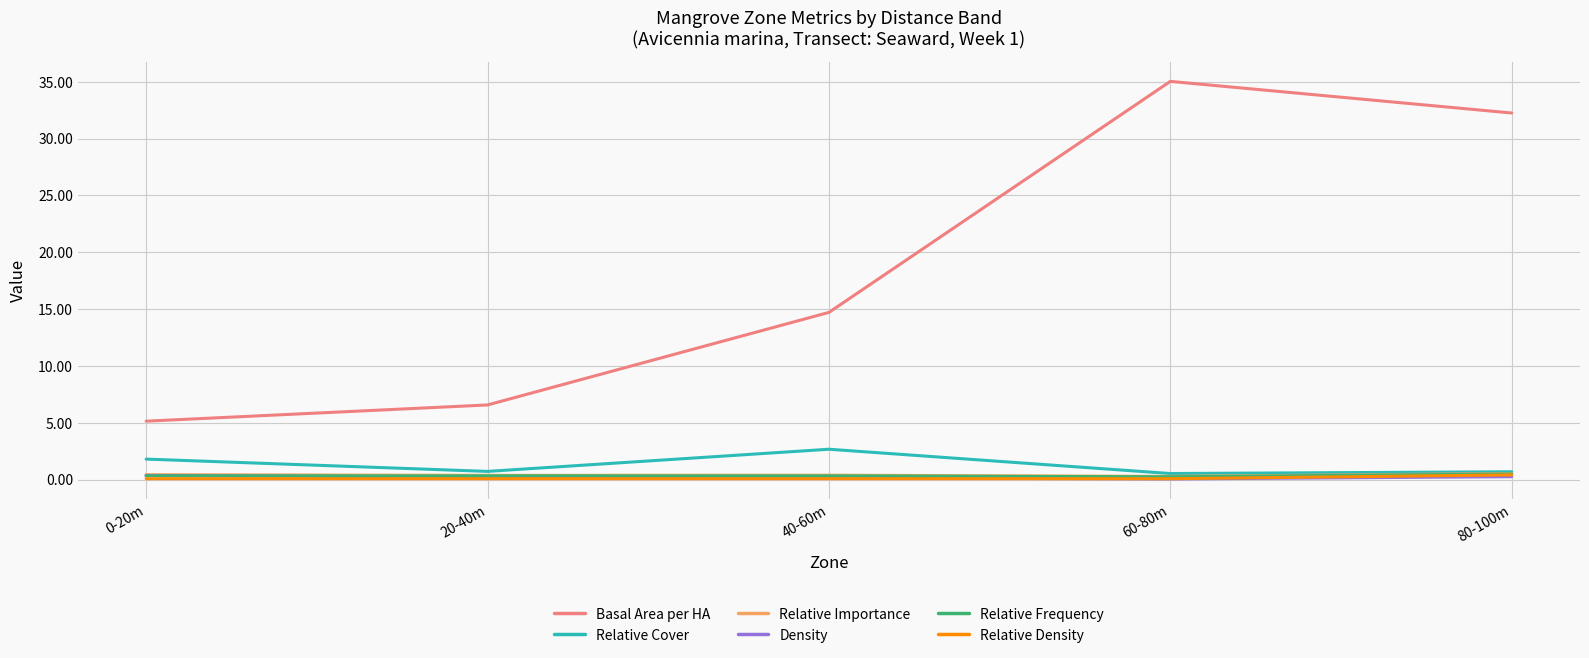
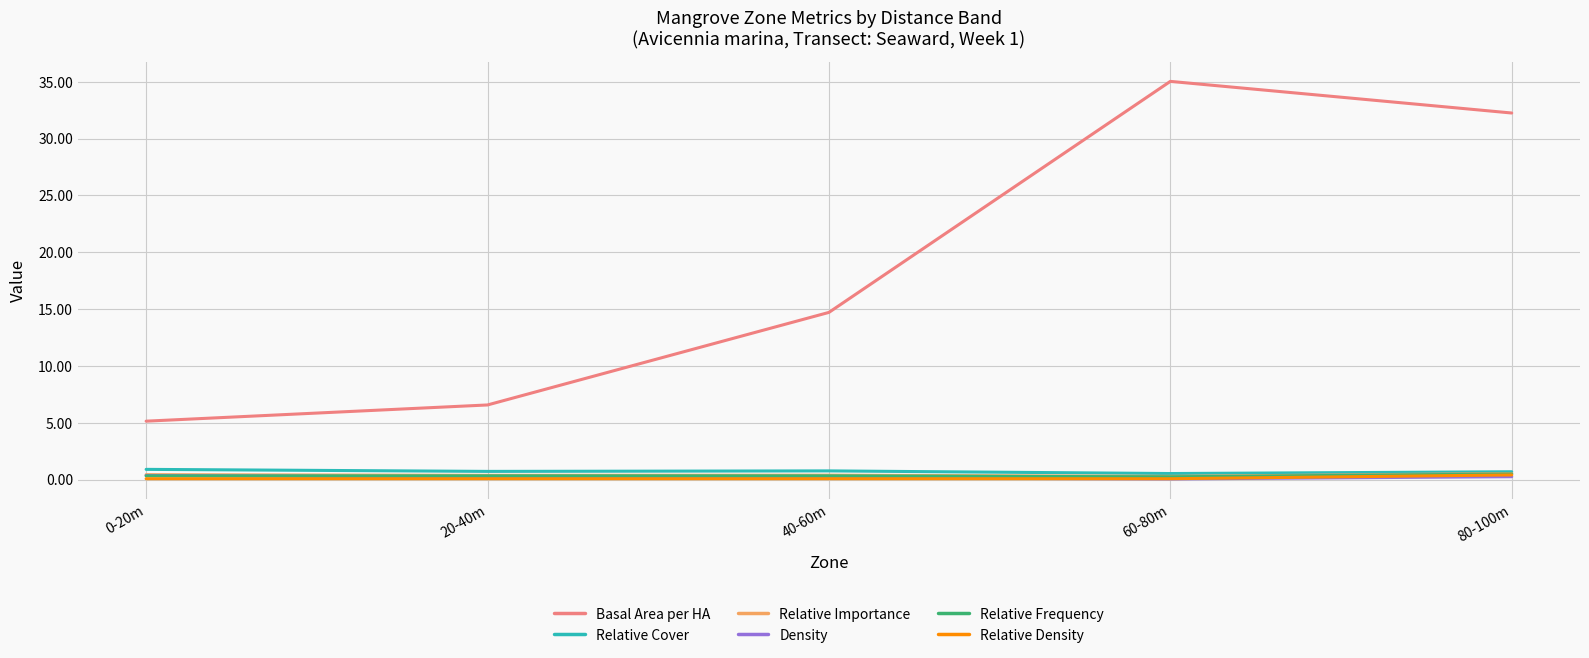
  {
    "Relative Cover": {
-     "0-20m": 1.8,
+     "0-20m": 0.9,
      "20-40m": 0.7,
-     "40-60m": 2.7,
+     "40-60m": 0.8,
      "60-80m": 0.5
    },
    "Relative Density": {
      "0-20m": 0.1
    }
  }
